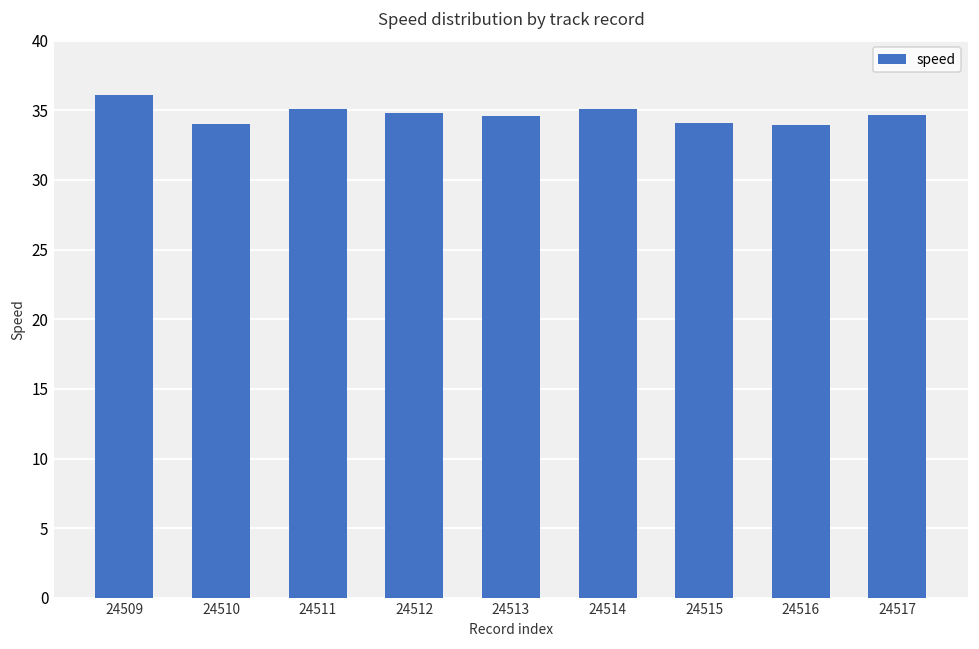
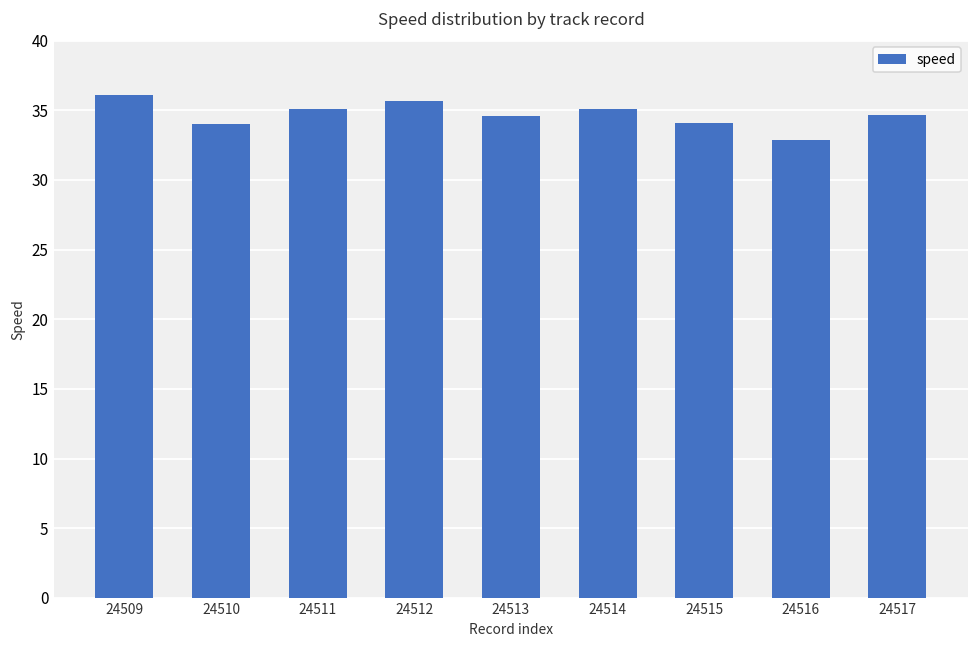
  {
    "24509": 36.1,
    "24510": 34.0,
    "24511": 35.1,
-   "24512": 34.8,
+   "24512": 35.7,
    "24513": 34.6,
    "24514": 35.1,
    "24515": 34.1,
-   "24516": 34.0,
+   "24516": 32.8,
    "24517": 34.7
  }
